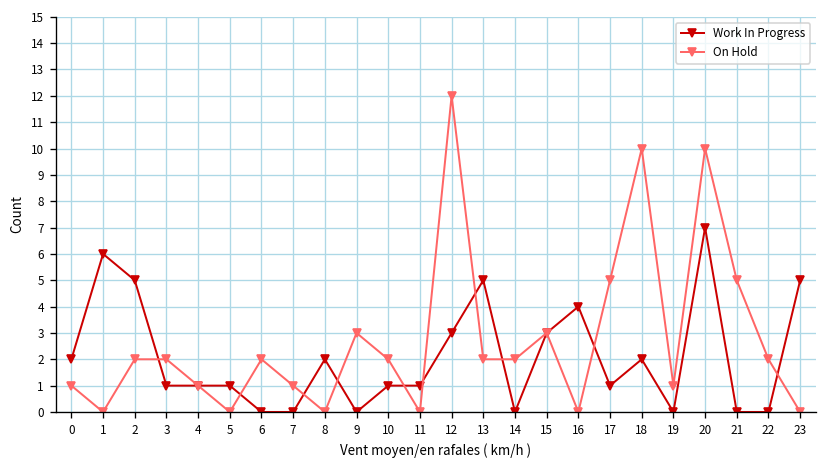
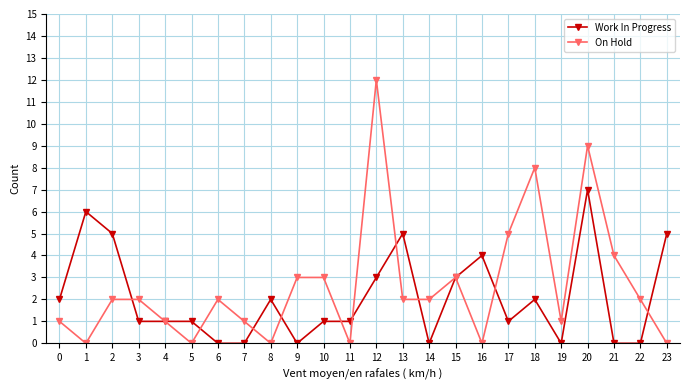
  {
    "Work In Progress": {
      "0": 2,
      "1": 6,
      "2": 5,
      "3": 1,
      "5": 1,
      "6": 0,
      "7": 0,
      "8": 2,
      "9": 0,
      "10": 1,
      "11": 1,
      "12": 3,
      "13": 5,
      "14": 0,
      "16": 4,
      "17": 1,
      "18": 2,
      "19": 0,
      "20": 7,
      "21": 0,
      "22": 0,
      "23": 5
    },
    "On Hold": {
      "0": 1,
      "1": 0,
      "2": 2,
      "3": 2,
      "5": 0,
      "6": 2,
      "7": 1,
      "8": 0,
      "9": 3,
-     "10": 2,
+     "10": 3,
      "11": 0,
      "12": 12,
      "13": 2,
      "14": 2,
      "16": 0,
      "17": 5,
-     "18": 10,
+     "18": 8,
      "19": 1,
-     "20": 10,
-     "21": 5,
+     "20": 9,
+     "21": 4,
      "22": 2,
      "23": 0
    }
  }
